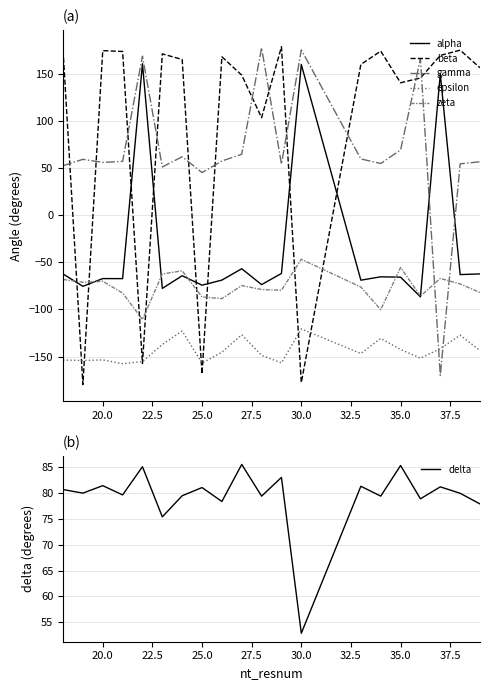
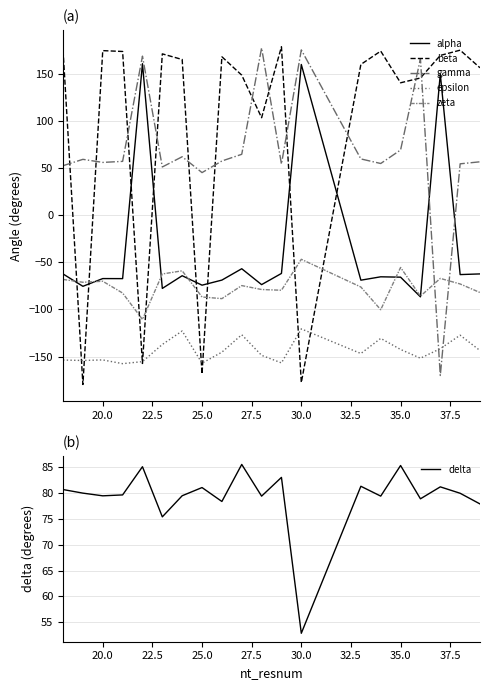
  {
    "(b)": {
-     "20.0": 81,
+     "20.0": 79,
      "25.0": 81,
      "30.0": 53,
      "35.0": 85
    }
  }
